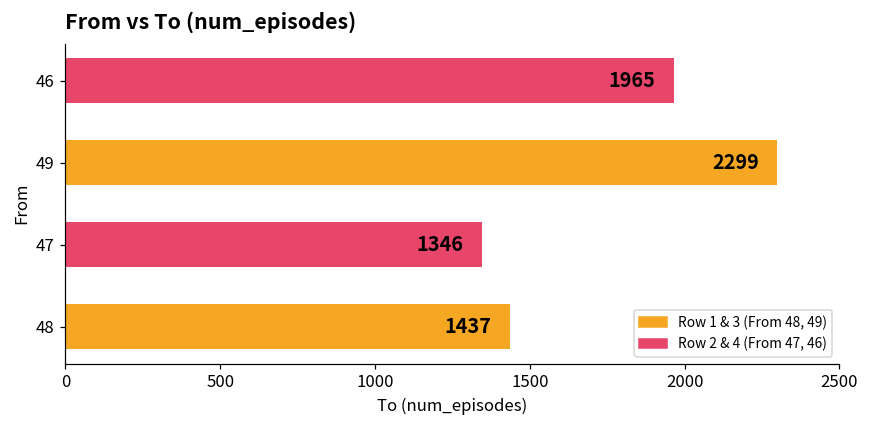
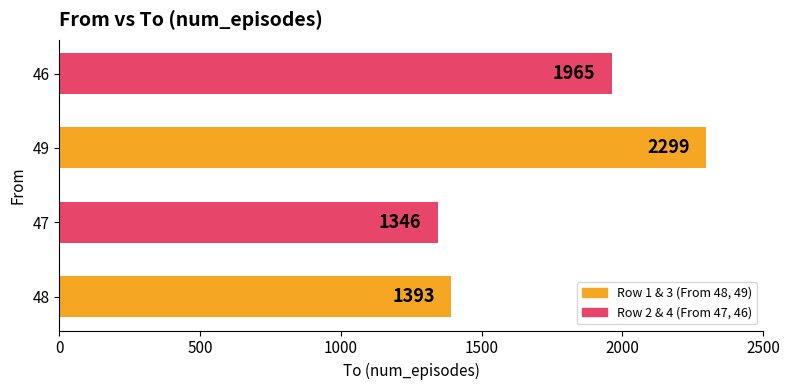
  {
    "46": 1965,
    "49": 2299,
    "47": 1346,
-   "48": 1437
+   "48": 1393
  }
